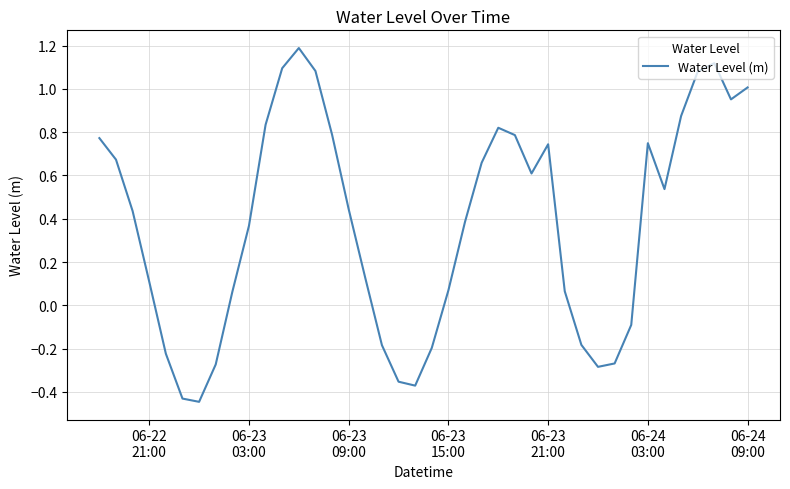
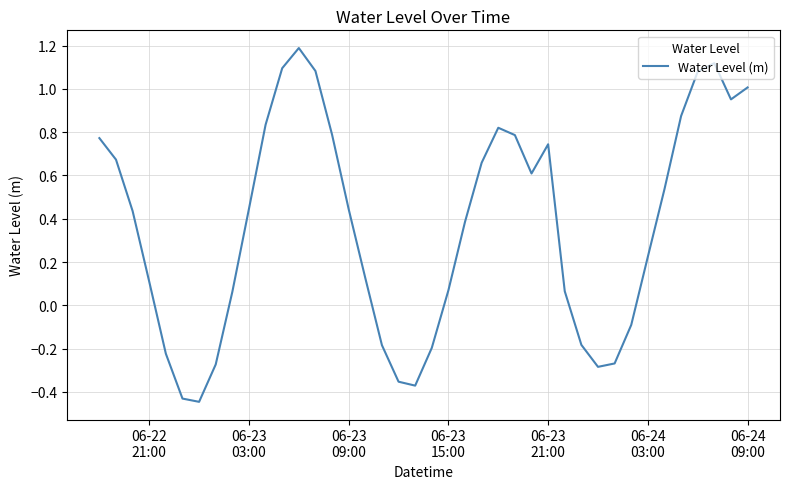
  {
    "06-22 21:00": 0.11,
-   "06-23 03:00": 0.37,
+   "06-23 03:00": 0.45,
    "06-23 09:00": 0.44,
    "06-23 15:00": 0.07,
    "06-23 21:00": 0.74,
-   "06-24 03:00": 0.75,
+   "06-24 03:00": 0.22,
    "06-24 09:00": 1.01
  }
